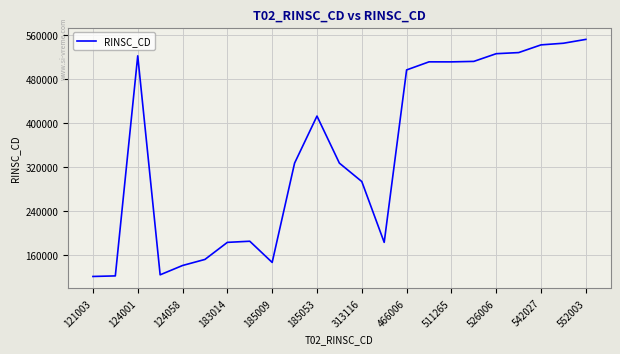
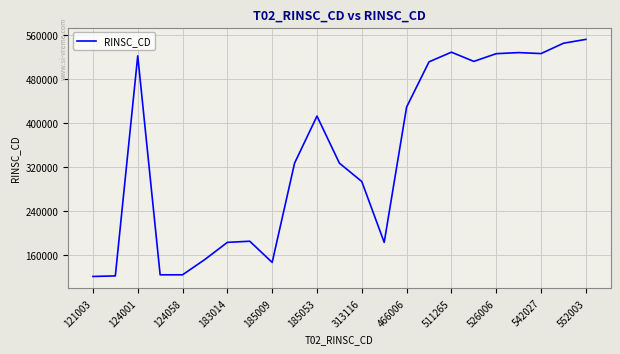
  {
    "121003": 120000,
    "124001": 520000,
-   "124058": 140000,
+   "124058": 120000,
    "183014": 180000,
    "185009": 150000,
    "185053": 410000,
    "313116": 290000,
-   "466006": 500000,
-   "511265": 510000,
+   "466006": 430000,
+   "511265": 530000,
    "526006": 530000,
-   "542027": 540000,
+   "542027": 530000,
    "552003": 550000
  }
